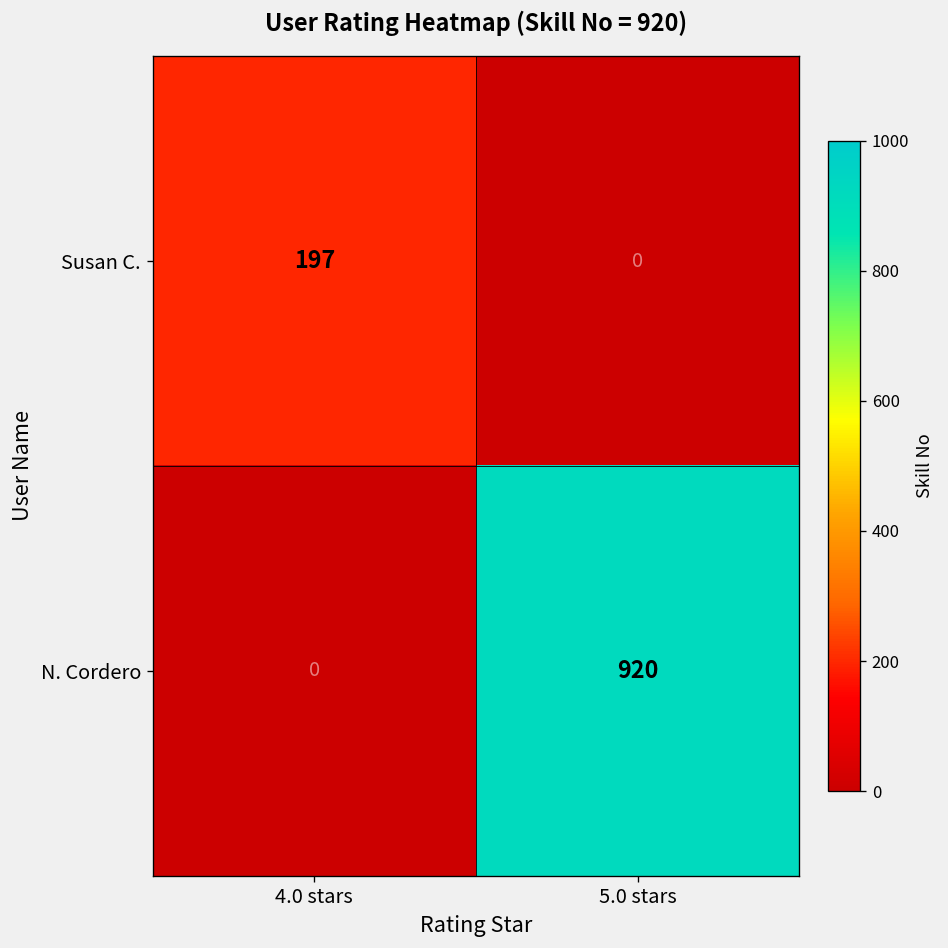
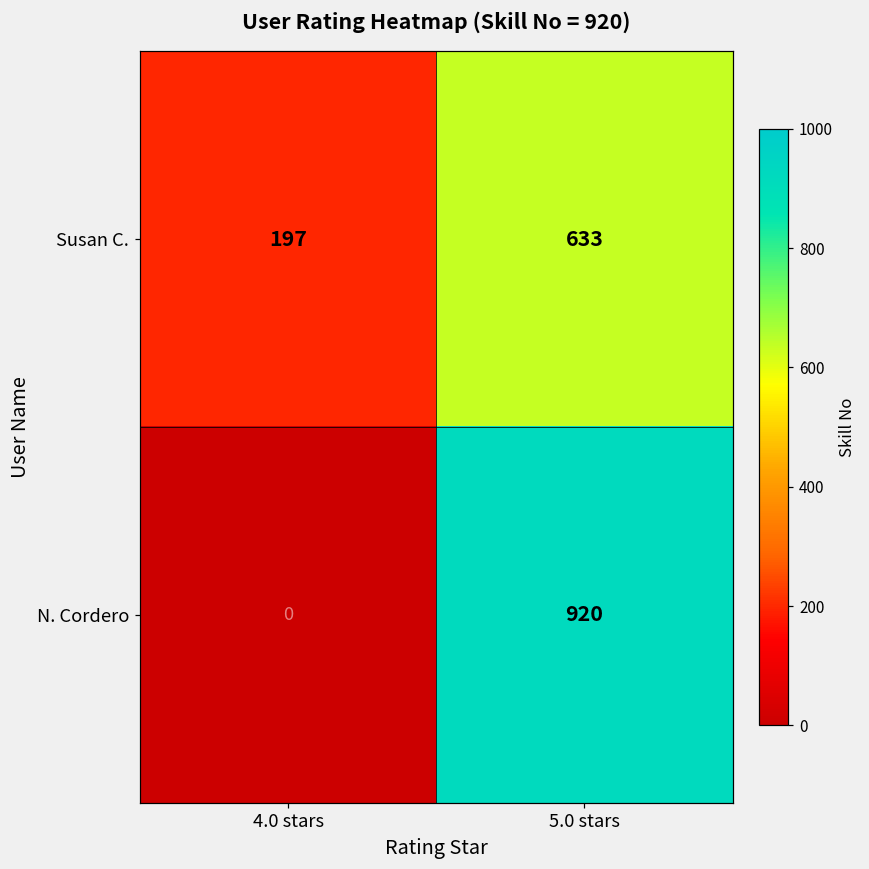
  {
    "Susan C.": {
      "4.0 stars": 197,
-     "5.0 stars": 0
+     "5.0 stars": 633
    },
    "N. Cordero": {
      "4.0 stars": 0,
      "5.0 stars": 920
    }
  }
